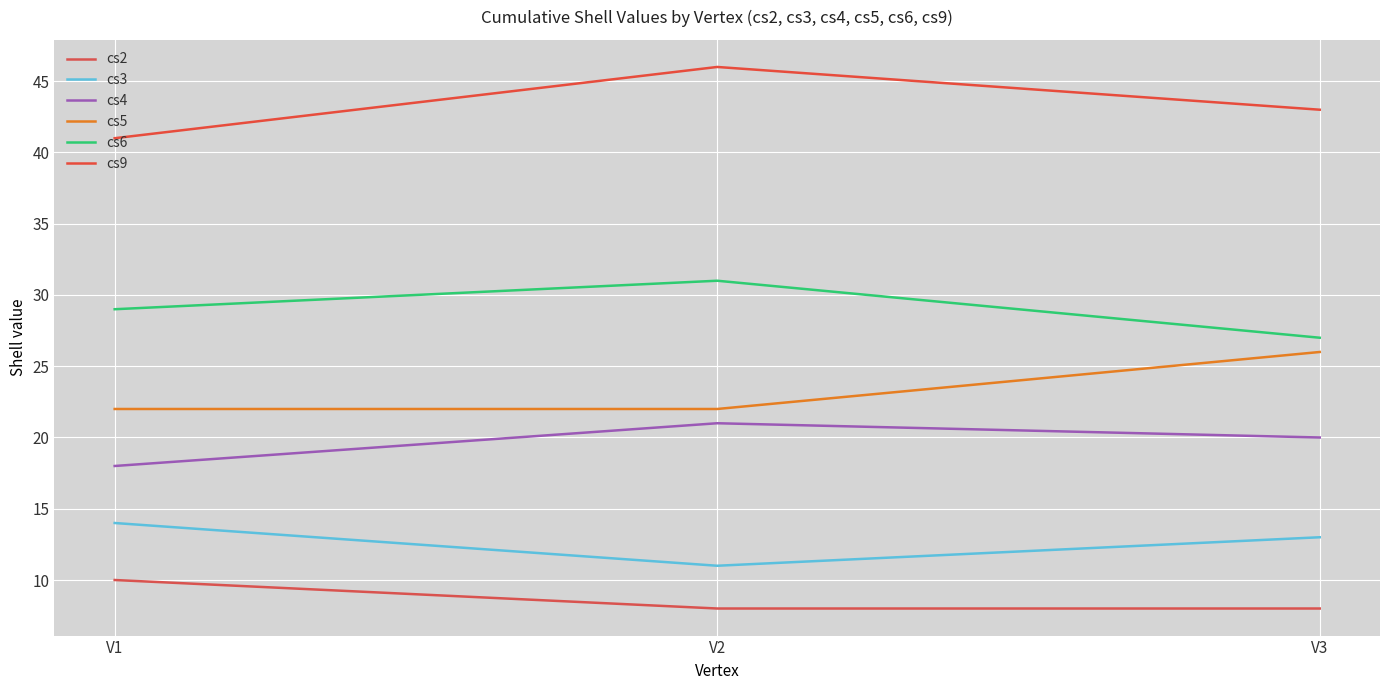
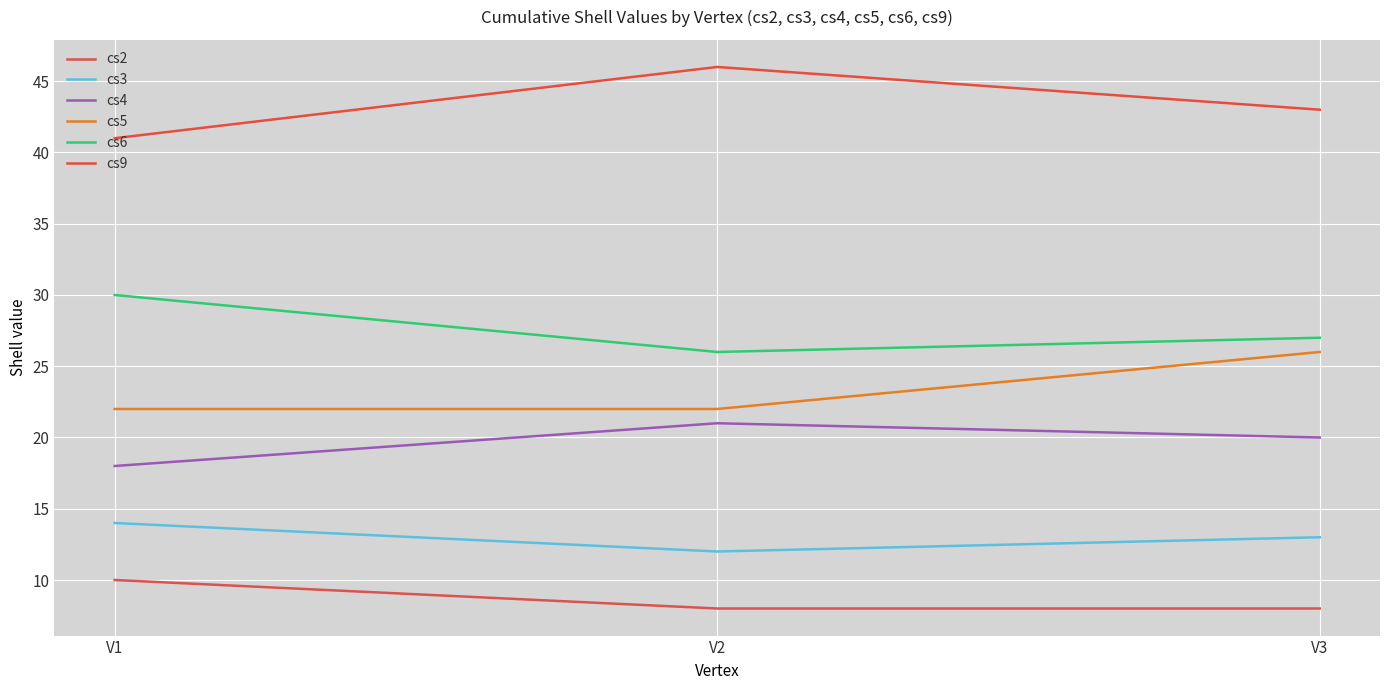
  {
    "cs3": {
      "V1": 14,
-     "V2": 11,
+     "V2": 12,
      "V3": 13
    },
    "cs4": {
      "V1": 18,
      "V2": 21,
      "V3": 20
    },
    "cs6": {
-     "V1": 29,
-     "V2": 31,
+     "V1": 30,
+     "V2": 26,
      "V3": 27
    }
  }
